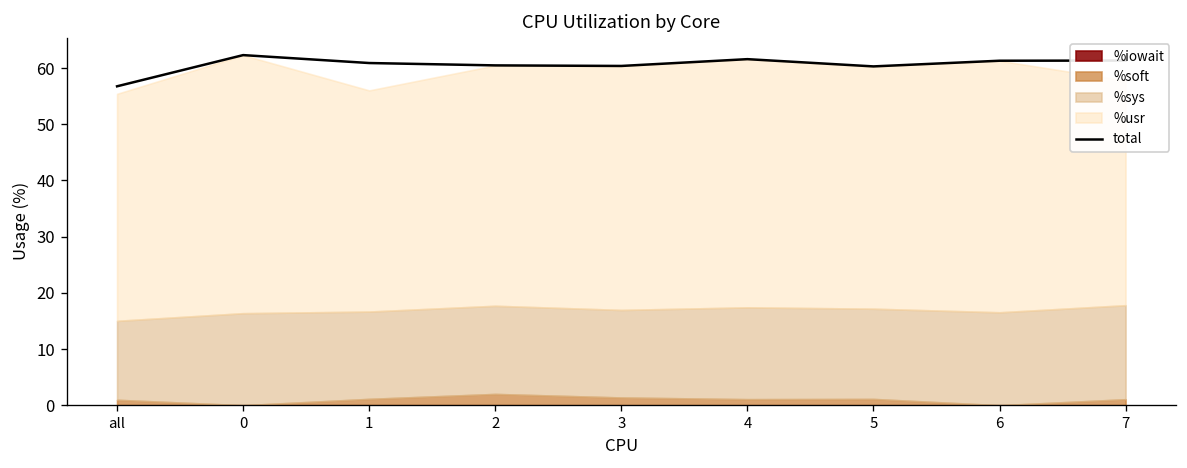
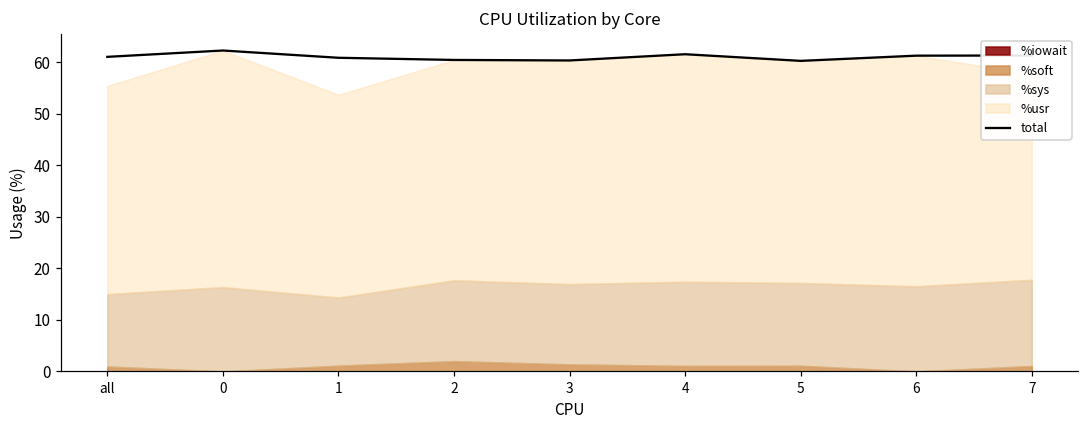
  {
    "total": {
-     "all": 57,
+     "all": 61,
      "1": 61
    },
    "%iowait": {
      "all": 0,
      "3": 0,
      "4": 0,
      "5": 0,
      "7": 0
    },
    "%soft": {
      "all": 1,
      "1": 1,
      "2": 2,
      "3": 1,
      "4": 1,
      "5": 1,
      "7": 1
    },
    "%sys": {
      "all": 14,
      "0": 16,
-     "1": 16,
+     "1": 13,
      "2": 16,
      "3": 16,
      "4": 16,
      "5": 16,
      "6": 17,
      "7": 17
    },
    "%usr": {
      "all": 40,
      "1": 39
    }
  }
